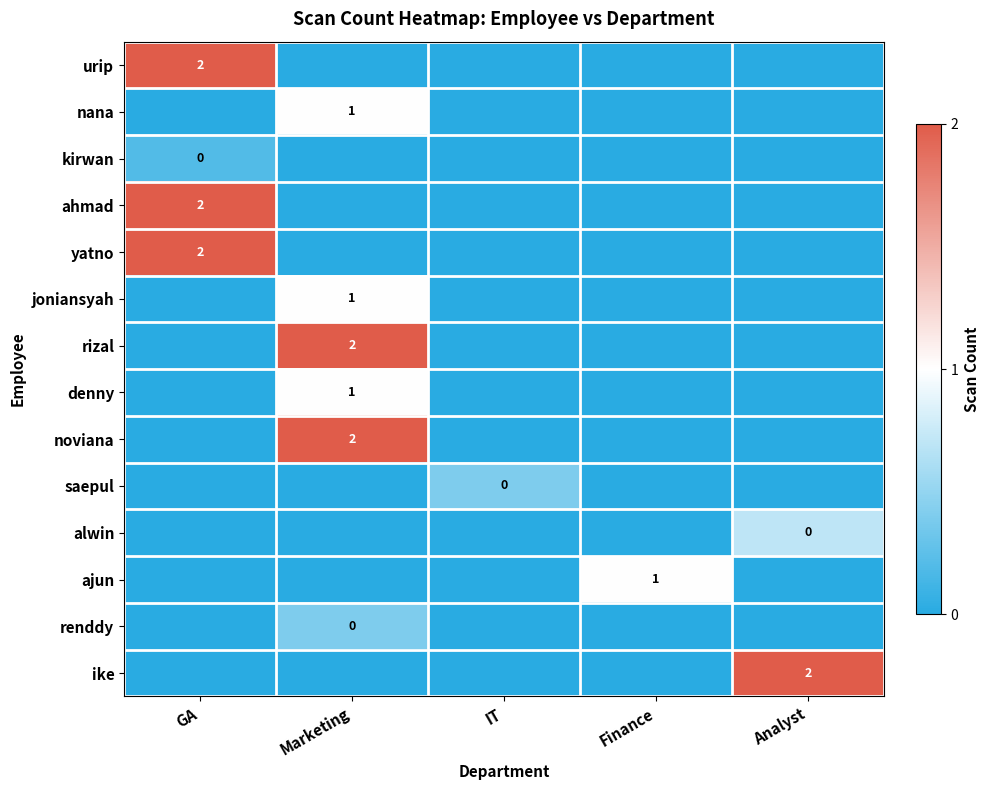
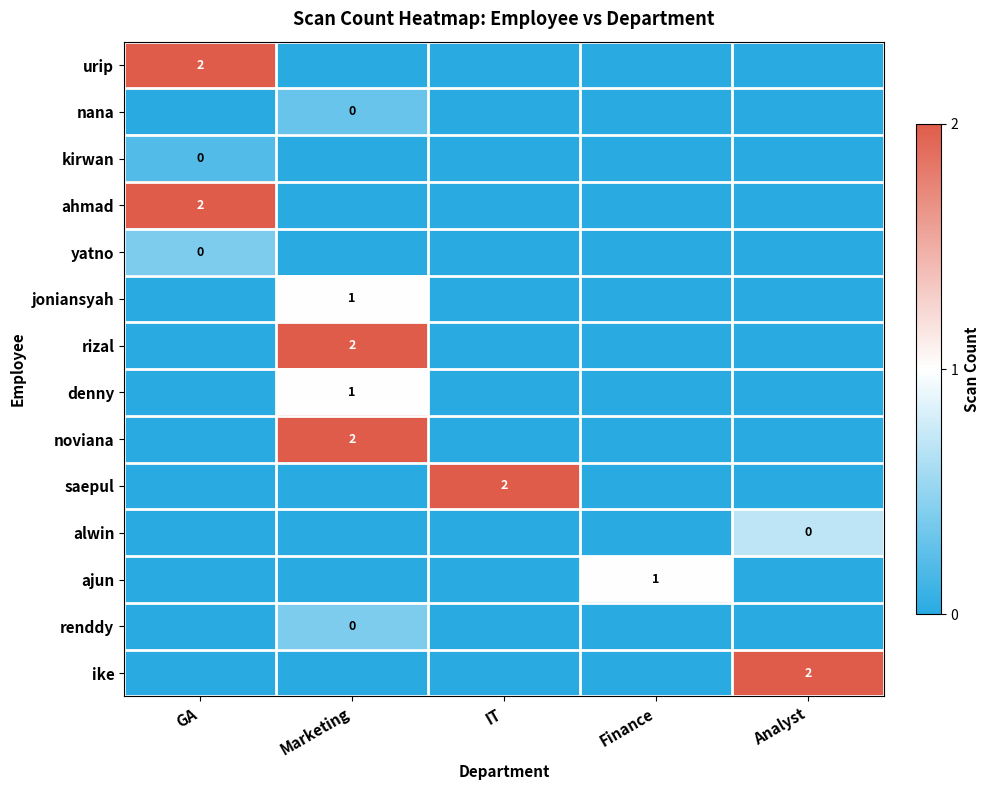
  {
    "urip": {
      "GA": 2
    },
    "nana": {
-     "Marketing": 1
+     "Marketing": 0
    },
    "kirwan": {
      "GA": 0
    },
    "ahmad": {
      "GA": 2
    },
    "yatno": {
-     "GA": 2
+     "GA": 0
    },
    "joniansyah": {
      "Marketing": 1
    },
    "rizal": {
      "Marketing": 2
    },
    "denny": {
      "Marketing": 1
    },
    "noviana": {
      "Marketing": 2
    },
    "saepul": {
-     "IT": 0
+     "IT": 2
    },
    "alwin": {
      "Analyst": 0
    },
    "ajun": {
      "Finance": 1
    },
    "renddy": {
      "Marketing": 0
    },
    "ike": {
      "Analyst": 2
    }
  }
